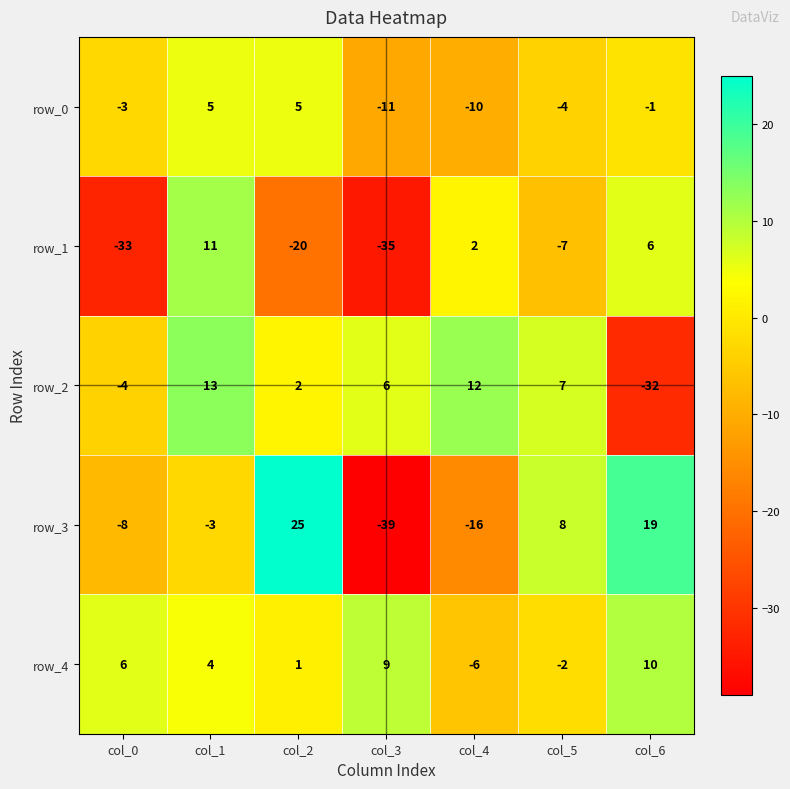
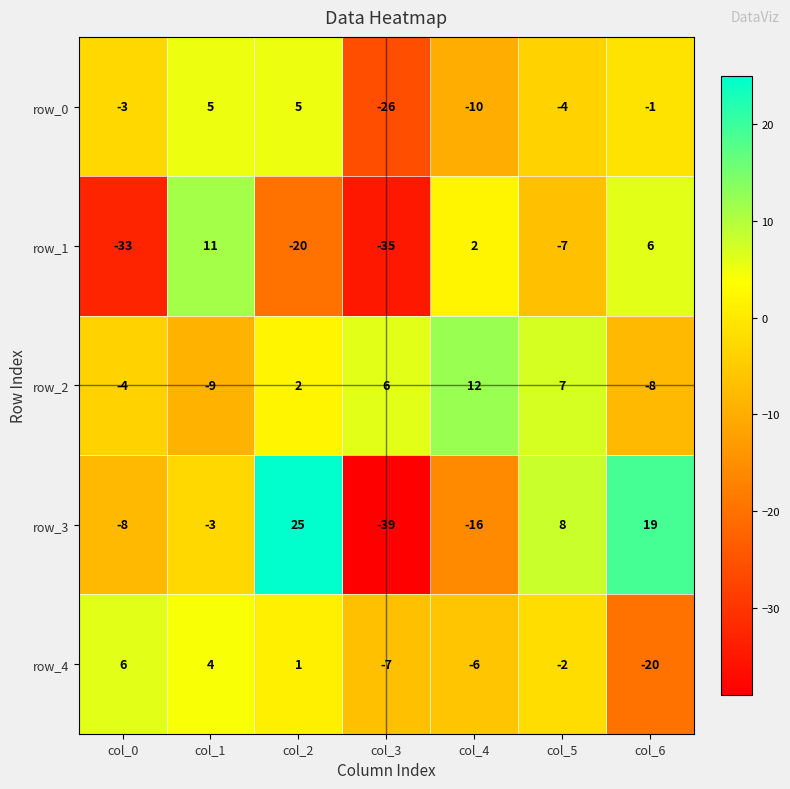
  {
    "row_0": {
      "col_0": -3,
      "col_1": 5,
      "col_2": 5,
-     "col_3": -11,
+     "col_3": -26,
      "col_4": -10,
      "col_5": -4,
      "col_6": -1
    },
    "row_1": {
      "col_0": -33,
      "col_1": 11,
      "col_2": -20,
      "col_3": -35,
      "col_4": 2,
      "col_5": -7,
      "col_6": 6
    },
    "row_2": {
      "col_0": -4,
-     "col_1": 13,
+     "col_1": -9,
      "col_2": 2,
      "col_3": 6,
      "col_4": 12,
      "col_5": 7,
-     "col_6": -32
+     "col_6": -8
    },
    "row_3": {
      "col_0": -8,
      "col_1": -3,
      "col_2": 25,
      "col_3": -39,
      "col_4": -16,
      "col_5": 8,
      "col_6": 19
    },
    "row_4": {
      "col_0": 6,
      "col_1": 4,
      "col_2": 1,
-     "col_3": 9,
+     "col_3": -7,
      "col_4": -6,
      "col_5": -2,
-     "col_6": 10
+     "col_6": -20
    }
  }
